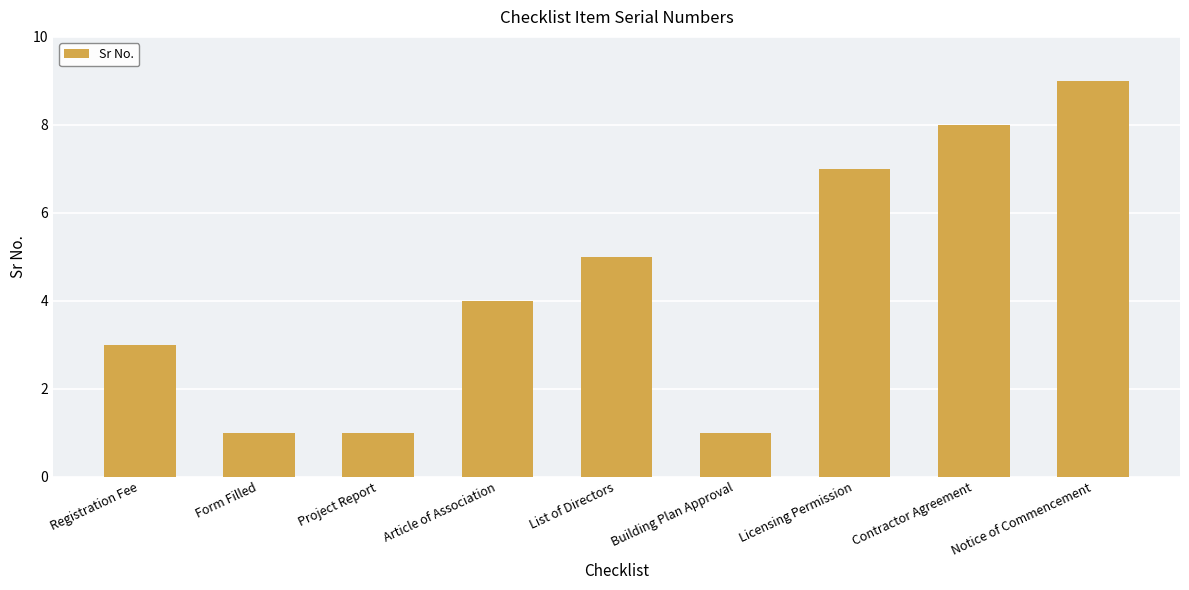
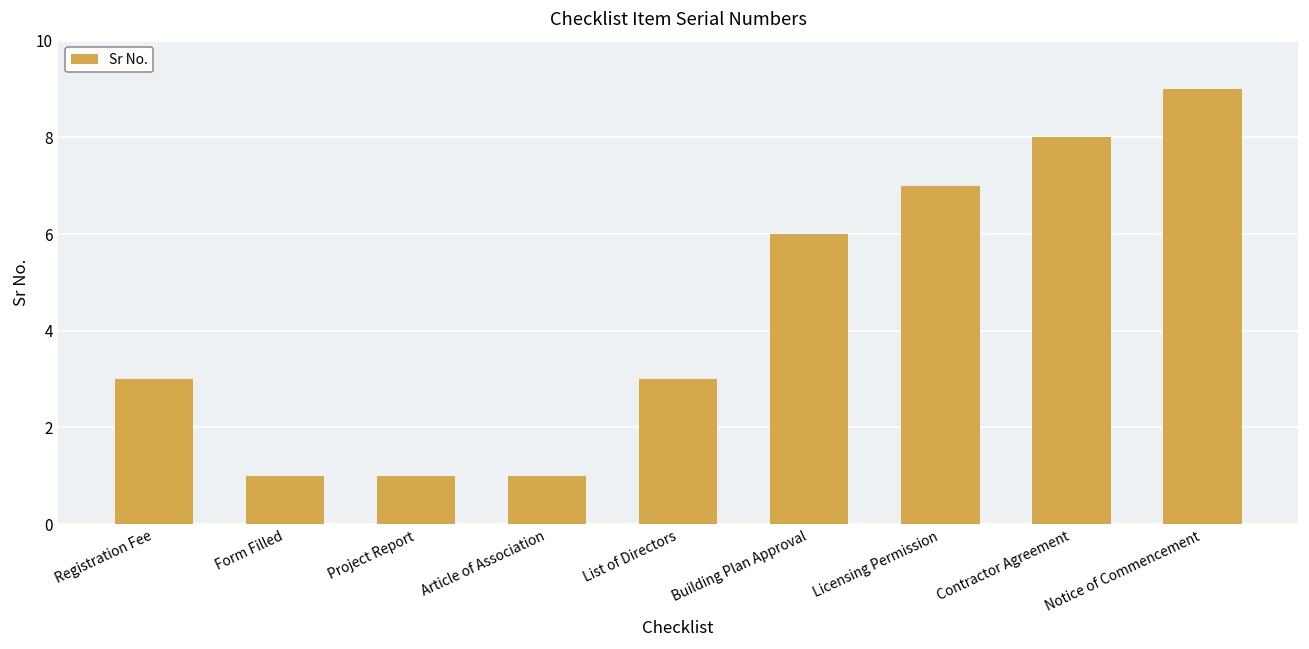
  {
    "Registration Fee": 3,
    "Form Filled": 1,
    "Project Report": 1,
-   "Article of Association": 4,
-   "List of Directors": 5,
-   "Building Plan Approval": 1,
+   "Article of Association": 1,
+   "List of Directors": 3,
+   "Building Plan Approval": 6,
    "Licensing Permission": 7,
    "Contractor Agreement": 8,
    "Notice of Commencement": 9
  }
